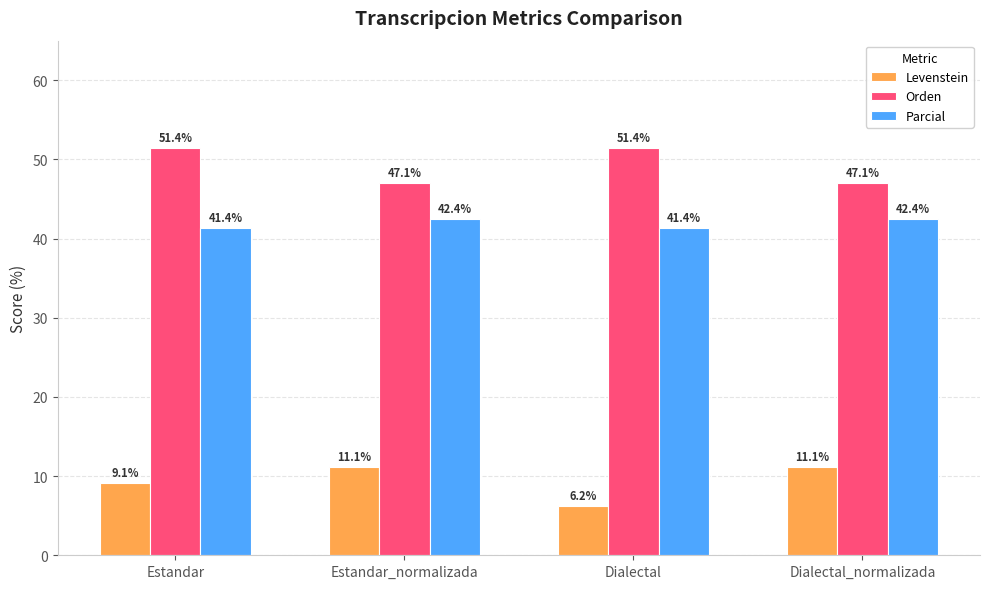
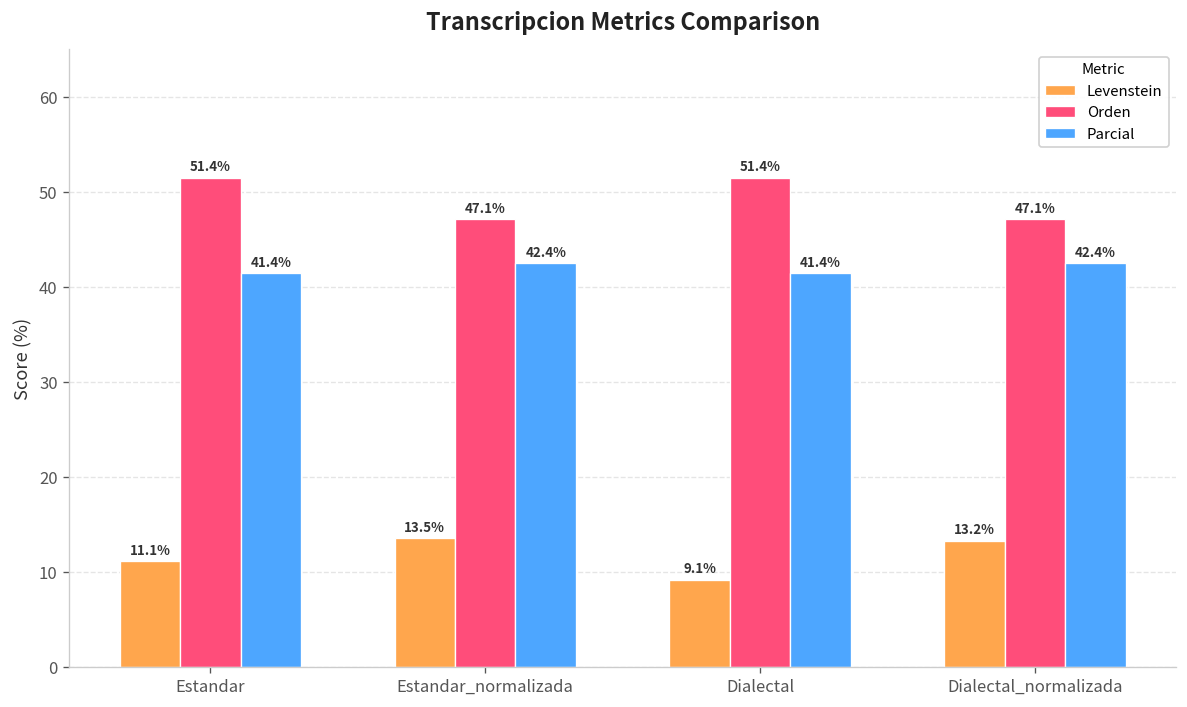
  {
    "Levenstein": {
-     "Estandar": "9.1%",
-     "Estandar_normalizada": "11.1%",
-     "Dialectal": "6.2%",
-     "Dialectal_normalizada": "11.1%"
+     "Estandar": "11.1%",
+     "Estandar_normalizada": "13.5%",
+     "Dialectal": "9.1%",
+     "Dialectal_normalizada": "13.2%"
    },
    "Orden": {
      "Estandar": "51.4%",
      "Estandar_normalizada": "47.1%",
      "Dialectal": "51.4%",
      "Dialectal_normalizada": "47.1%"
    },
    "Parcial": {
      "Estandar": "41.4%",
      "Estandar_normalizada": "42.4%",
      "Dialectal": "41.4%",
      "Dialectal_normalizada": "42.4%"
    }
  }
